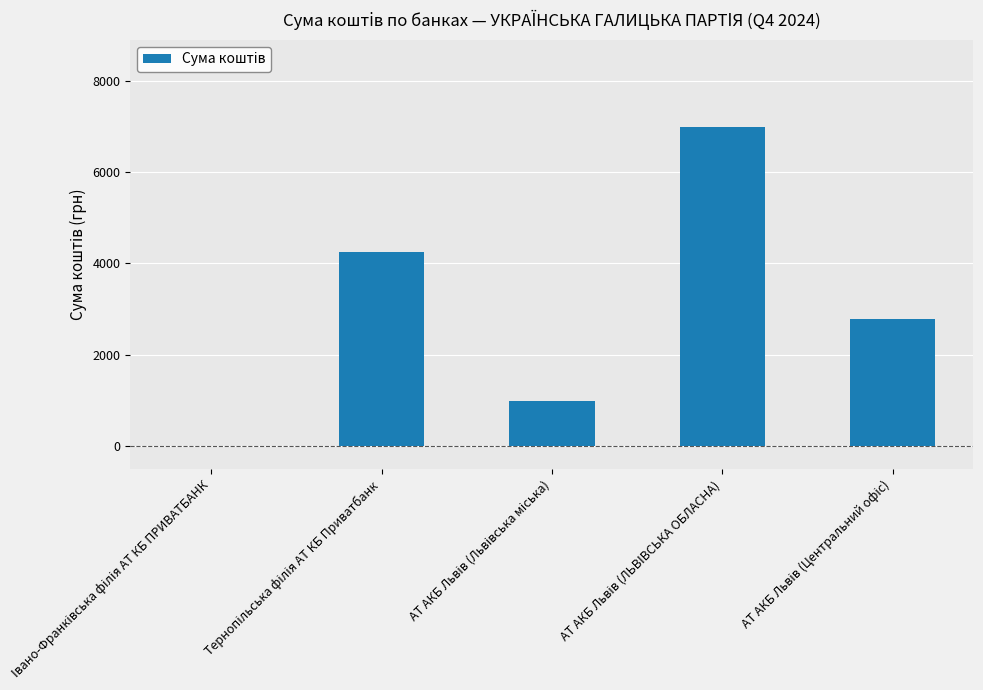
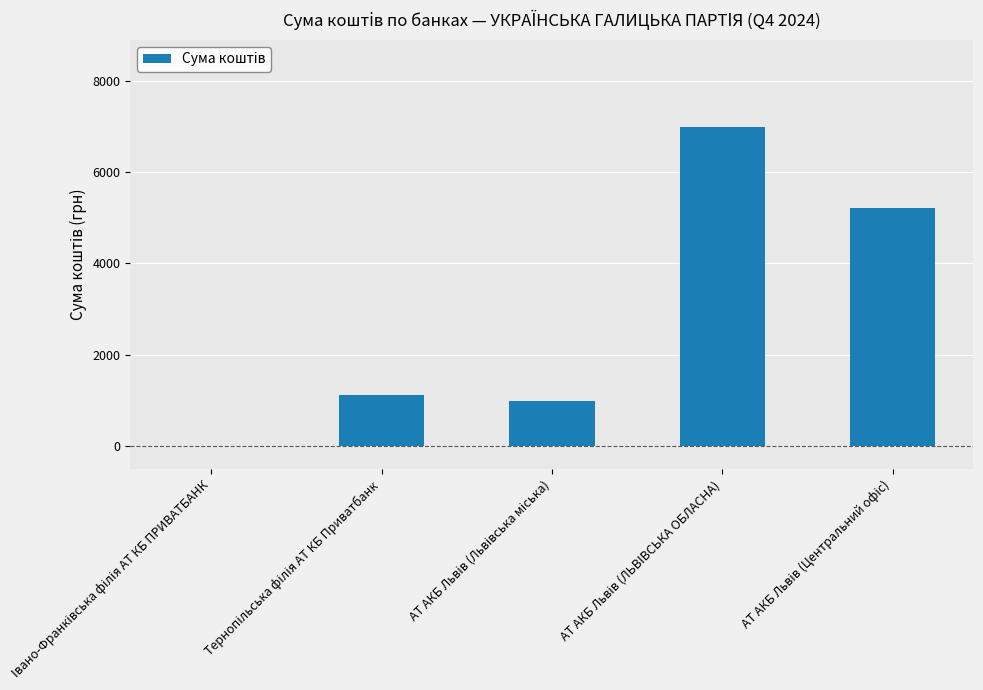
  {
    "Івано-Франківська філія АТ КБ ПРИВАТБАНК": 0,
-   "Тернопільська філія АТ КБ Приватбанк": 4300,
+   "Тернопільська філія АТ КБ Приватбанк": 1100,
    "АТ АКБ Львів (Львівська міська)": 1000,
    "АТ АКБ Львів (ЛЬВІВСЬКА ОБЛАСНА)": 7000,
-   "АТ АКБ Львів (Центральний офіс)": 2800
+   "АТ АКБ Львів (Центральний офіс)": 5200
  }
